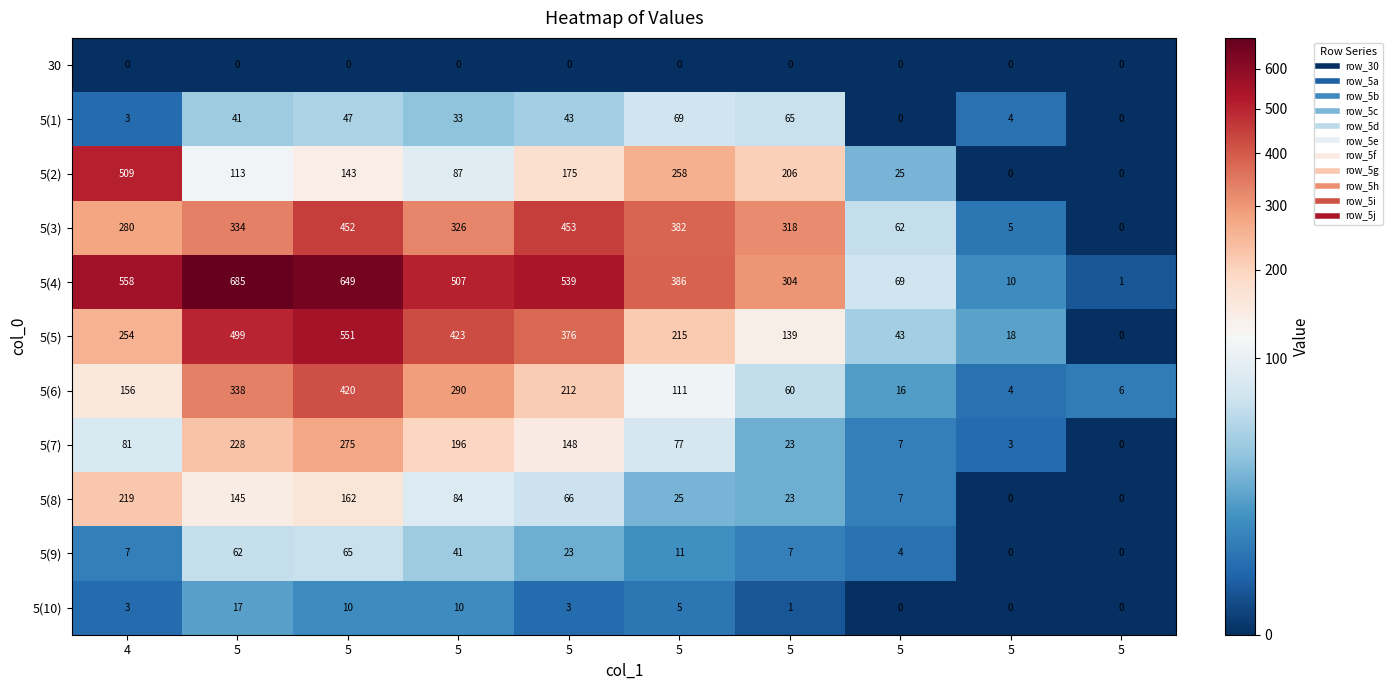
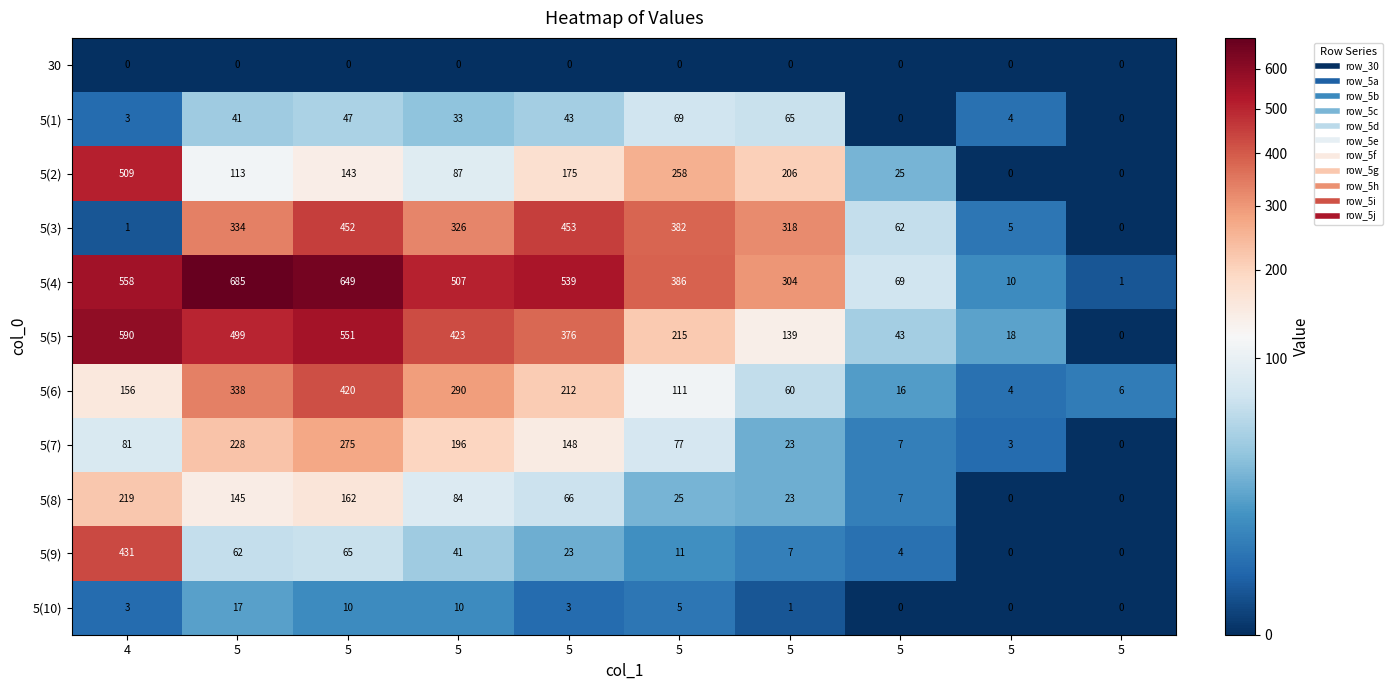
  {
    "30": {
      "4": 0
    },
    "5(1)": {
      "4": 3
    },
    "5(2)": {
      "4": 509
    },
    "5(3)": {
-     "4": 280
+     "4": 1
    },
    "5(4)": {
      "4": 558
    },
    "5(5)": {
-     "4": 254
+     "4": 590
    },
    "5(6)": {
      "4": 156
    },
    "5(7)": {
      "4": 81
    },
    "5(8)": {
      "4": 219
    },
    "5(9)": {
-     "4": 7
+     "4": 431
    },
    "5(10)": {
      "4": 3
    }
  }
